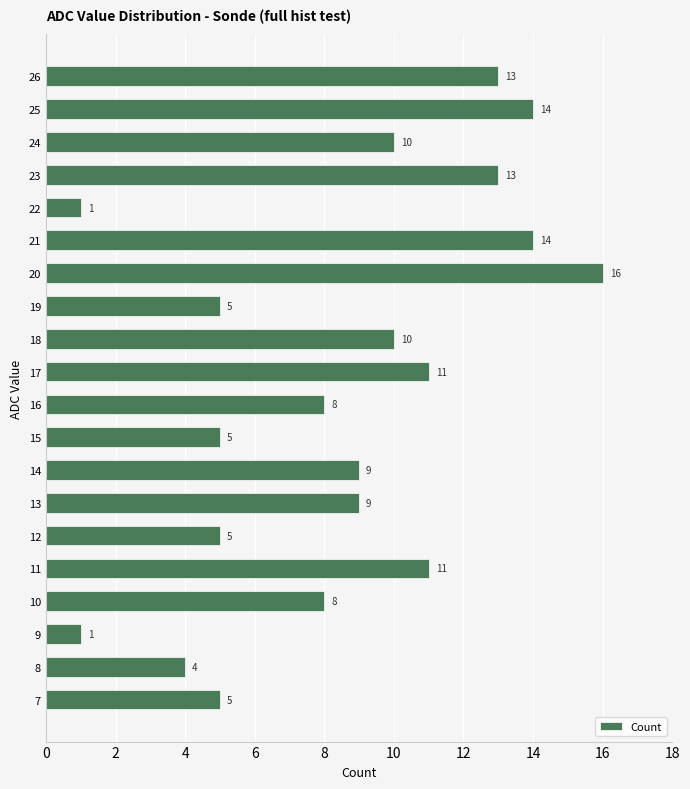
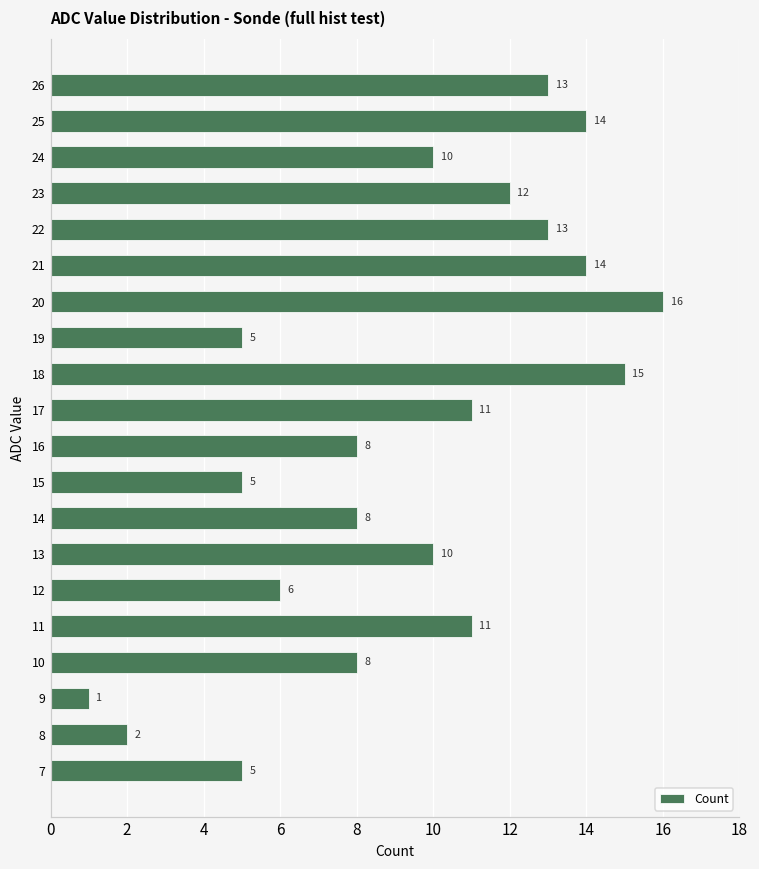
  {
    "26": 13,
    "25": 14,
    "24": 10,
-   "23": 13,
-   "22": 1,
+   "23": 12,
+   "22": 13,
    "21": 14,
    "20": 16,
    "19": 5,
-   "18": 10,
+   "18": 15,
    "17": 11,
    "16": 8,
    "15": 5,
-   "14": 9,
-   "13": 9,
-   "12": 5,
+   "14": 8,
+   "13": 10,
+   "12": 6,
    "11": 11,
    "10": 8,
    "9": 1,
-   "8": 4,
+   "8": 2,
    "7": 5
  }
